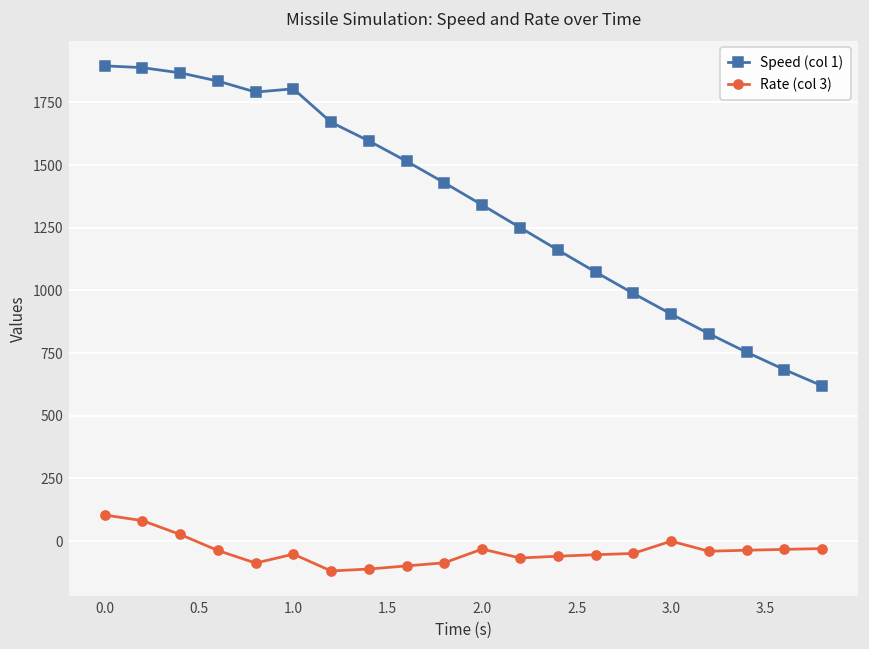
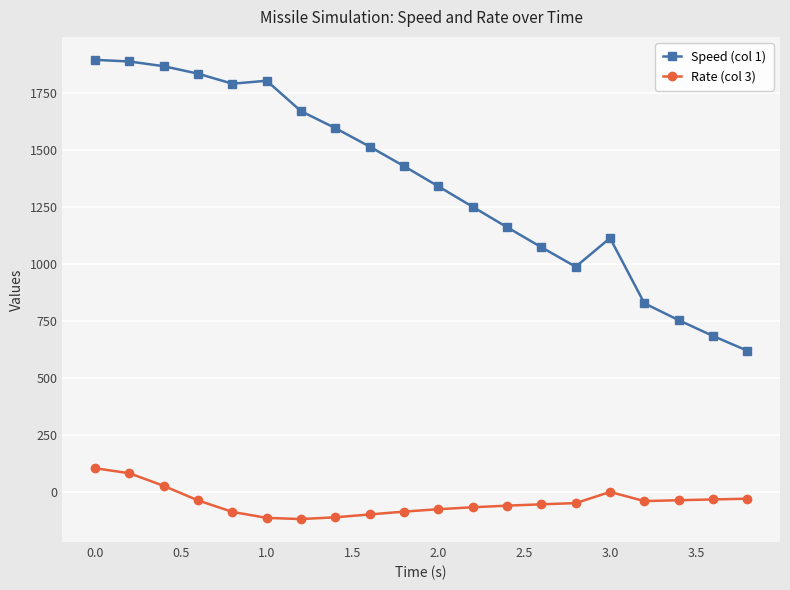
  {
    "Speed (col 1)": {
      "0.0": 1900,
      "1.0": 1800,
      "2.0": 1340,
-     "3.0": 910
+     "3.0": 1110
    },
    "Rate (col 3)": {
      "0.0": 100,
-     "1.0": -50,
-     "2.0": -30,
+     "1.0": -110,
+     "2.0": -80,
      "3.0": 0
    }
  }
